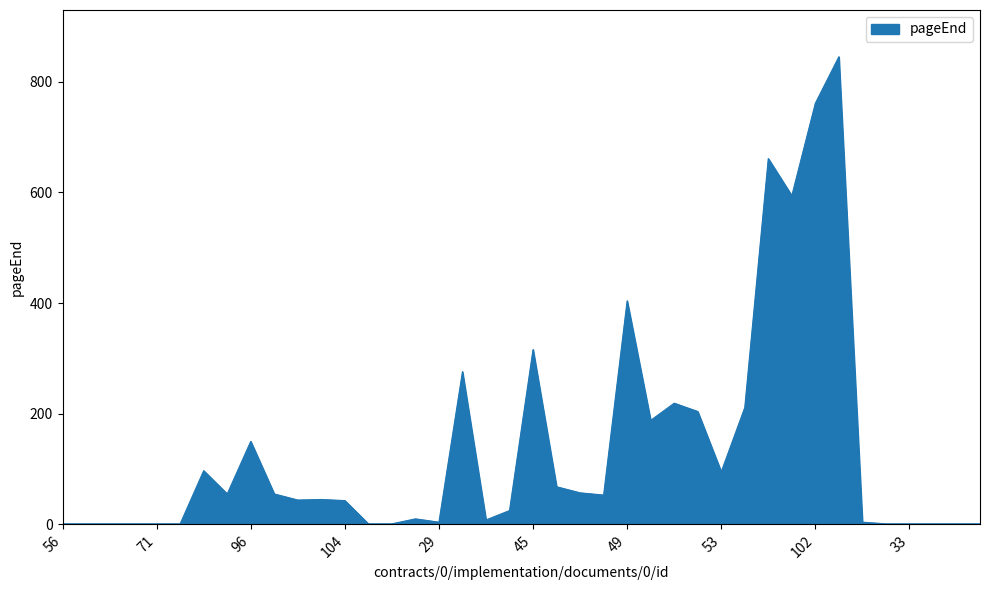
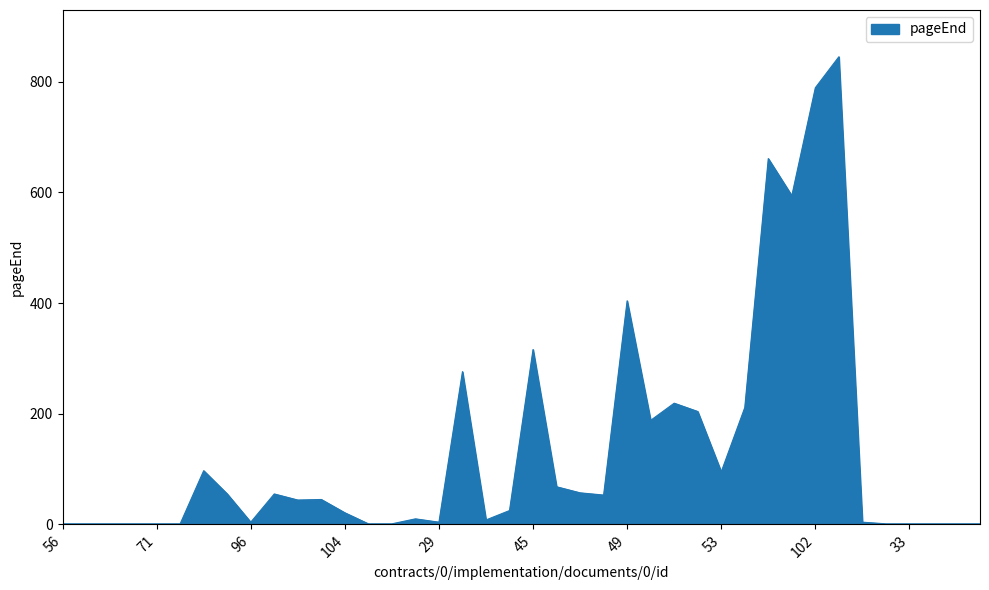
  {
    "56": 0,
    "71": 0,
-   "96": 150,
-   "104": 40,
+   "96": 0,
+   "104": 20,
    "29": 0,
    "45": 320,
    "49": 400,
    "53": 100,
-   "102": 760,
+   "102": 790,
    "33": 0
  }
